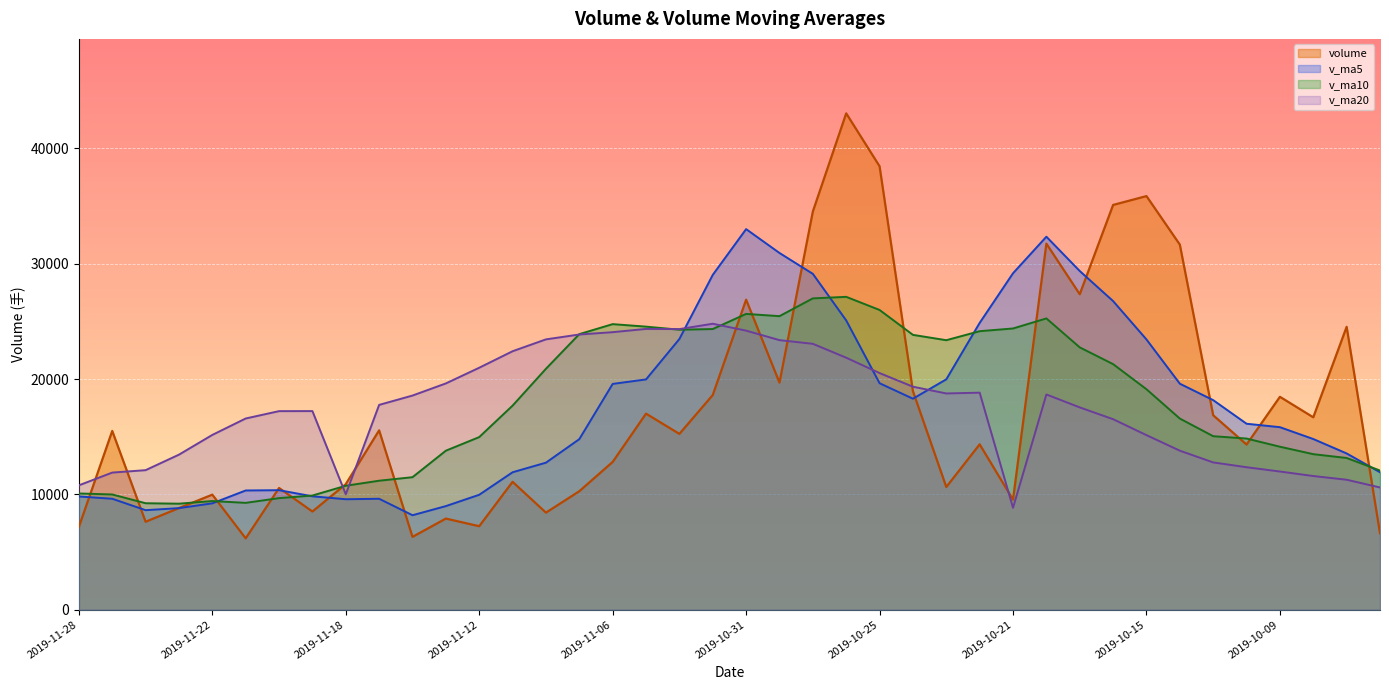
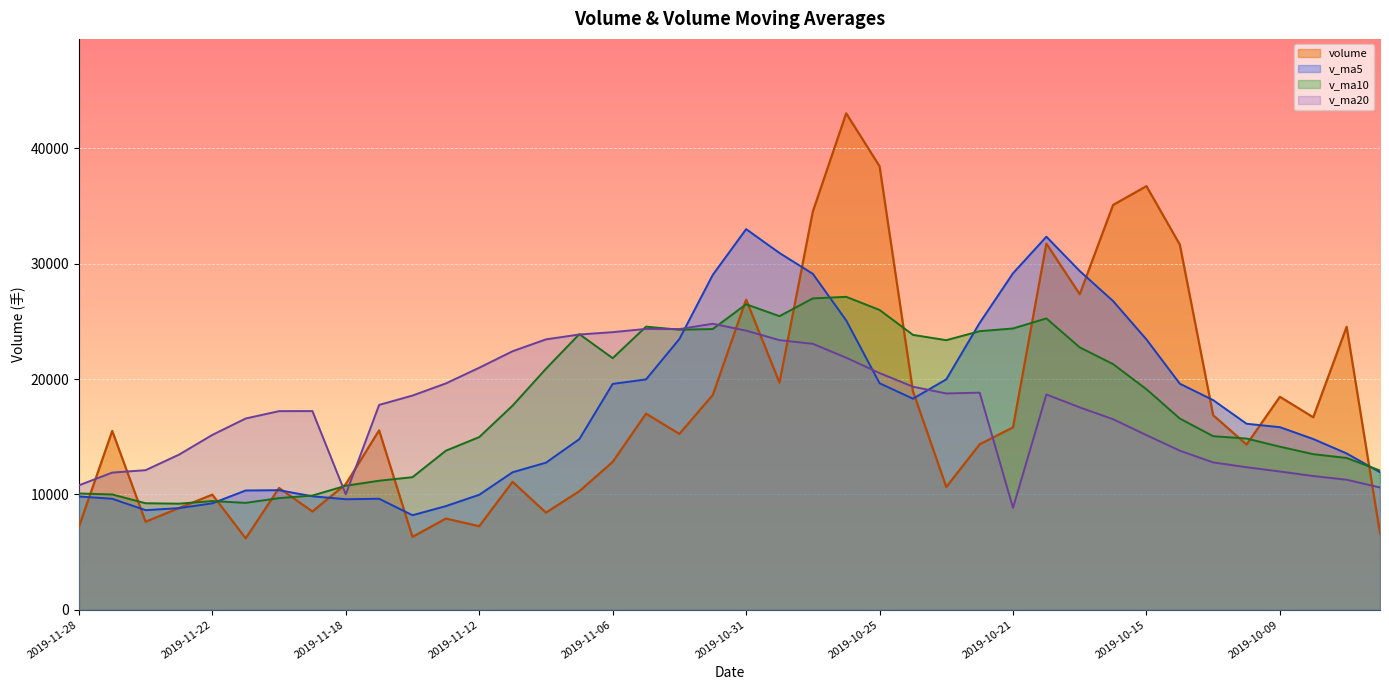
  {
    "volume": {
      "2019-11-28": 7200,
      "2019-11-22": 10000,
      "2019-11-12": 7200,
      "2019-11-06": 12800,
      "2019-10-31": 26900,
      "2019-10-25": 38500,
-     "2019-10-21": 9500,
-     "2019-10-15": 35900,
+     "2019-10-21": 15800,
+     "2019-10-15": 36700,
      "2019-10-09": 18500
    },
    "v_ma5": {
      "2019-11-28": 9800,
      "2019-11-18": 9600,
      "2019-11-12": 10000,
      "2019-11-06": 19600,
      "2019-10-31": 33000,
      "2019-10-25": 19600,
      "2019-10-21": 29200,
      "2019-10-15": 23400,
      "2019-10-09": 15800
    },
    "v_ma10": {
      "2019-11-28": 10100,
      "2019-11-12": 15000,
-     "2019-11-06": 24800,
-     "2019-10-31": 25600,
+     "2019-11-06": 21800,
+     "2019-10-31": 26500,
      "2019-10-25": 26000,
      "2019-10-21": 24400,
      "2019-10-15": 19100,
      "2019-10-09": 14100
    },
    "v_ma20": {
      "2019-11-28": 10800,
      "2019-11-22": 15200,
      "2019-11-18": 10000,
      "2019-11-12": 21000,
      "2019-11-06": 24100,
      "2019-10-31": 24200,
      "2019-10-25": 20500,
      "2019-10-21": 8800,
      "2019-10-15": 15100,
      "2019-10-09": 12000
    }
  }
